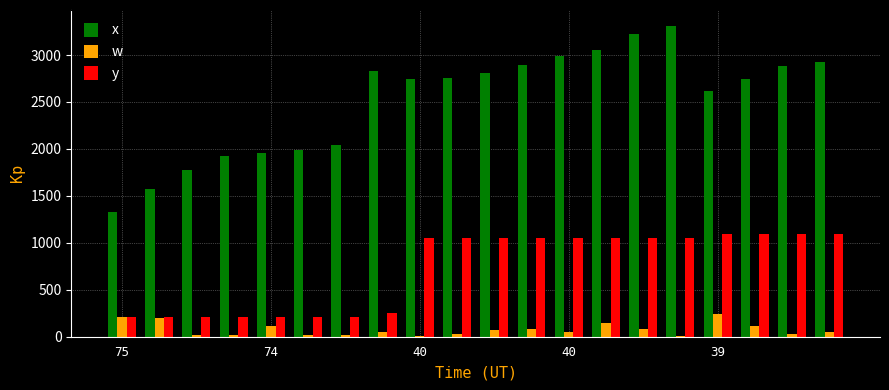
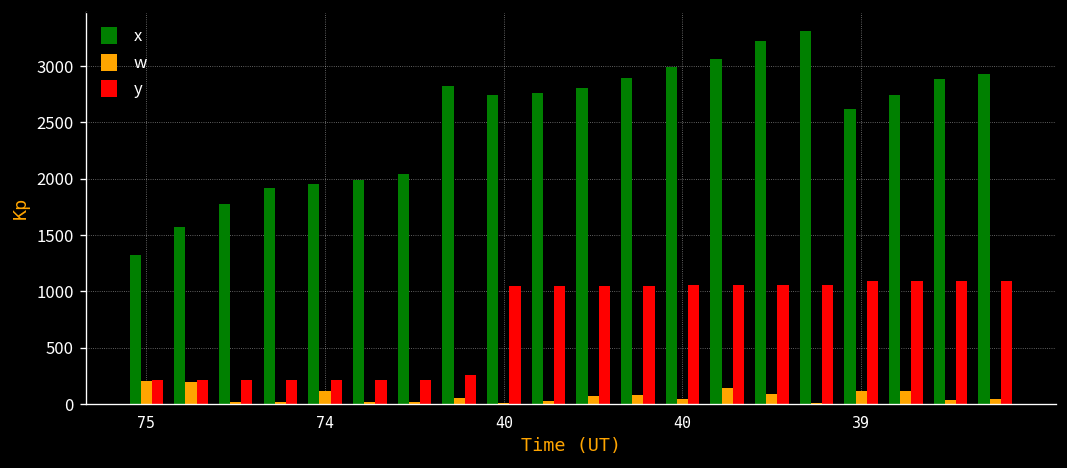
  {
    "w": {
      "75": 200,
      "74": 100,
-     "39": 200
+     "39": 100
    }
  }
